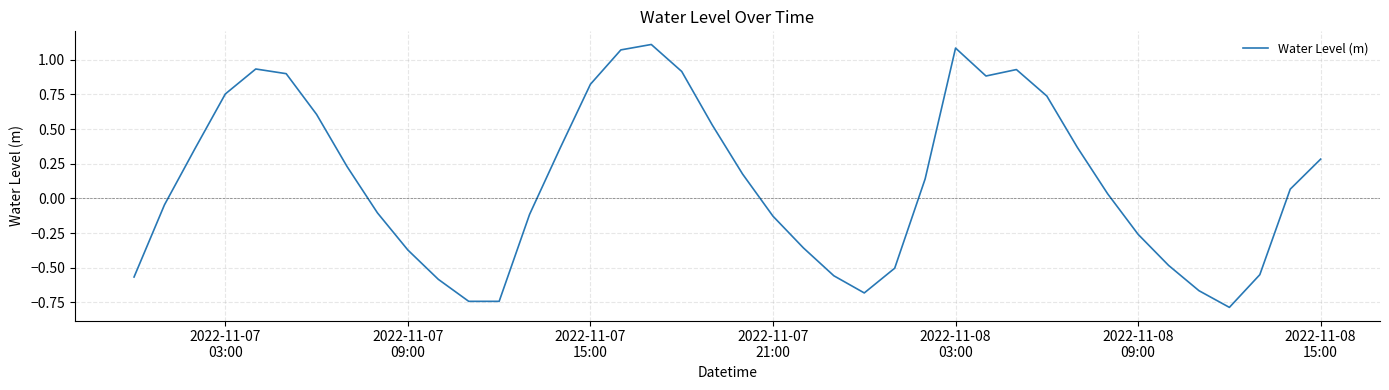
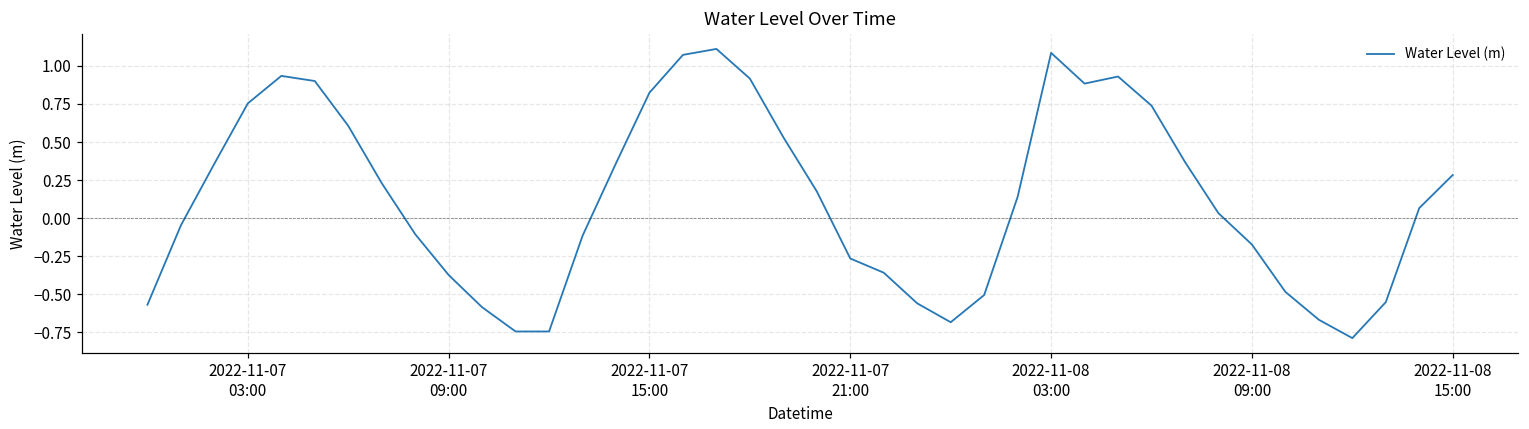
  {
    "2022-11-07 03:00": 0.75,
    "2022-11-07 09:00": -0.37,
    "2022-11-07 15:00": 0.82,
-   "2022-11-07 21:00": -0.13,
+   "2022-11-07 21:00": -0.26,
    "2022-11-08 03:00": 1.09,
-   "2022-11-08 09:00": -0.26,
+   "2022-11-08 09:00": -0.17,
    "2022-11-08 15:00": 0.28
  }
